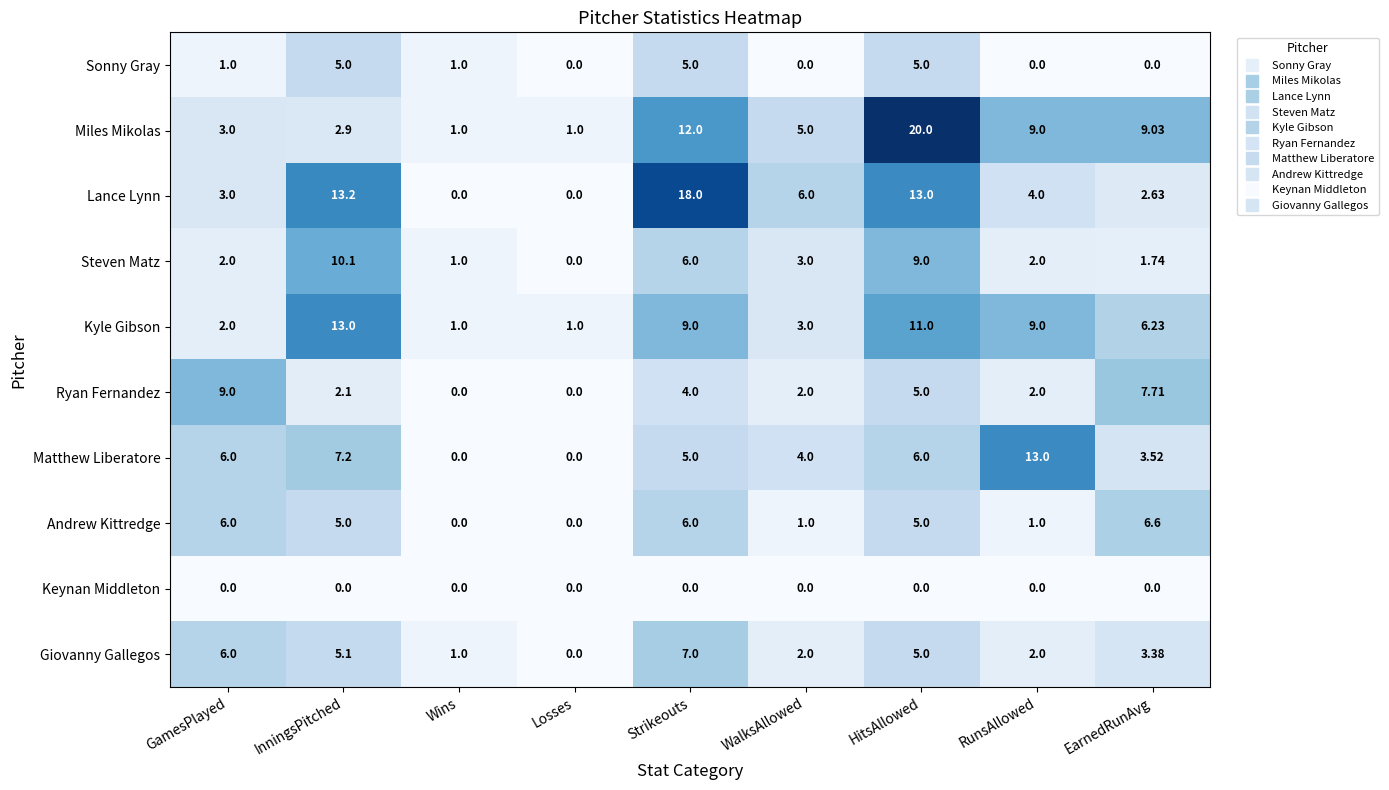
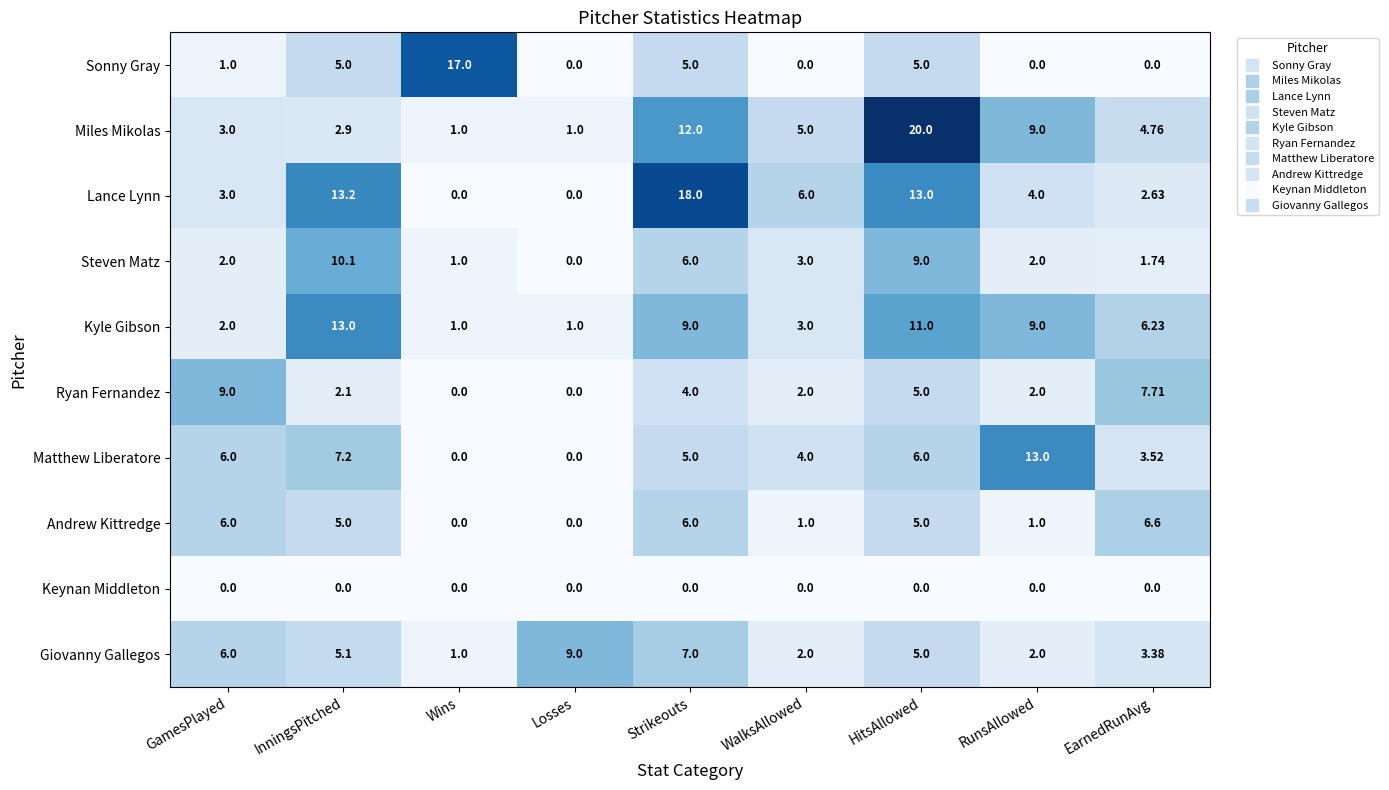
  {
    "Sonny Gray": {
      "GamesPlayed": 1.0,
      "InningsPitched": 5.0,
-     "Wins": 1.0,
+     "Wins": 17.0,
      "Losses": 0.0,
      "Strikeouts": 5.0,
      "WalksAllowed": 0.0,
      "HitsAllowed": 5.0,
      "RunsAllowed": 0.0,
      "EarnedRunAvg": 0.0
    },
    "Miles Mikolas": {
      "GamesPlayed": 3.0,
      "InningsPitched": 2.9,
      "Wins": 1.0,
      "Losses": 1.0,
      "Strikeouts": 12.0,
      "WalksAllowed": 5.0,
      "HitsAllowed": 20.0,
      "RunsAllowed": 9.0,
-     "EarnedRunAvg": 9.03
+     "EarnedRunAvg": 4.76
    },
    "Lance Lynn": {
      "GamesPlayed": 3.0,
      "InningsPitched": 13.2,
      "Wins": 0.0,
      "Losses": 0.0,
      "Strikeouts": 18.0,
      "WalksAllowed": 6.0,
      "HitsAllowed": 13.0,
      "RunsAllowed": 4.0,
      "EarnedRunAvg": 2.63
    },
    "Steven Matz": {
      "GamesPlayed": 2.0,
      "InningsPitched": 10.1,
      "Wins": 1.0,
      "Losses": 0.0,
      "Strikeouts": 6.0,
      "WalksAllowed": 3.0,
      "HitsAllowed": 9.0,
      "RunsAllowed": 2.0,
      "EarnedRunAvg": 1.74
    },
    "Kyle Gibson": {
      "GamesPlayed": 2.0,
      "InningsPitched": 13.0,
      "Wins": 1.0,
      "Losses": 1.0,
      "Strikeouts": 9.0,
      "WalksAllowed": 3.0,
      "HitsAllowed": 11.0,
      "RunsAllowed": 9.0,
      "EarnedRunAvg": 6.23
    },
    "Ryan Fernandez": {
      "GamesPlayed": 9.0,
      "InningsPitched": 2.1,
      "Wins": 0.0,
      "Losses": 0.0,
      "Strikeouts": 4.0,
      "WalksAllowed": 2.0,
      "HitsAllowed": 5.0,
      "RunsAllowed": 2.0,
      "EarnedRunAvg": 7.71
    },
    "Matthew Liberatore": {
      "GamesPlayed": 6.0,
      "InningsPitched": 7.2,
      "Wins": 0.0,
      "Losses": 0.0,
      "Strikeouts": 5.0,
      "WalksAllowed": 4.0,
      "HitsAllowed": 6.0,
      "RunsAllowed": 13.0,
      "EarnedRunAvg": 3.52
    },
    "Andrew Kittredge": {
      "GamesPlayed": 6.0,
      "InningsPitched": 5.0,
      "Wins": 0.0,
      "Losses": 0.0,
      "Strikeouts": 6.0,
      "WalksAllowed": 1.0,
      "HitsAllowed": 5.0,
      "RunsAllowed": 1.0,
      "EarnedRunAvg": 6.6
    },
    "Keynan Middleton": {
      "GamesPlayed": 0.0,
      "InningsPitched": 0.0,
      "Wins": 0.0,
      "Losses": 0.0,
      "Strikeouts": 0.0,
      "WalksAllowed": 0.0,
      "HitsAllowed": 0.0,
      "RunsAllowed": 0.0,
      "EarnedRunAvg": 0.0
    },
    "Giovanny Gallegos": {
      "GamesPlayed": 6.0,
      "InningsPitched": 5.1,
      "Wins": 1.0,
-     "Losses": 0.0,
+     "Losses": 9.0,
      "Strikeouts": 7.0,
      "WalksAllowed": 2.0,
      "HitsAllowed": 5.0,
      "RunsAllowed": 2.0,
      "EarnedRunAvg": 3.38
    }
  }
